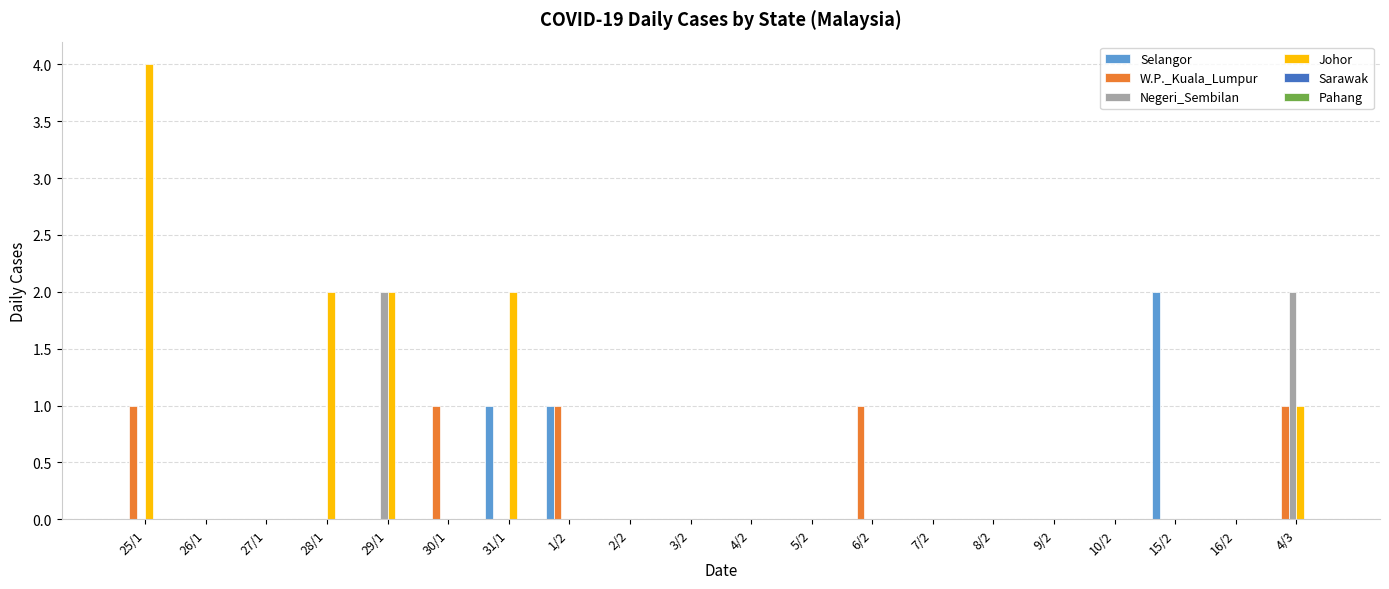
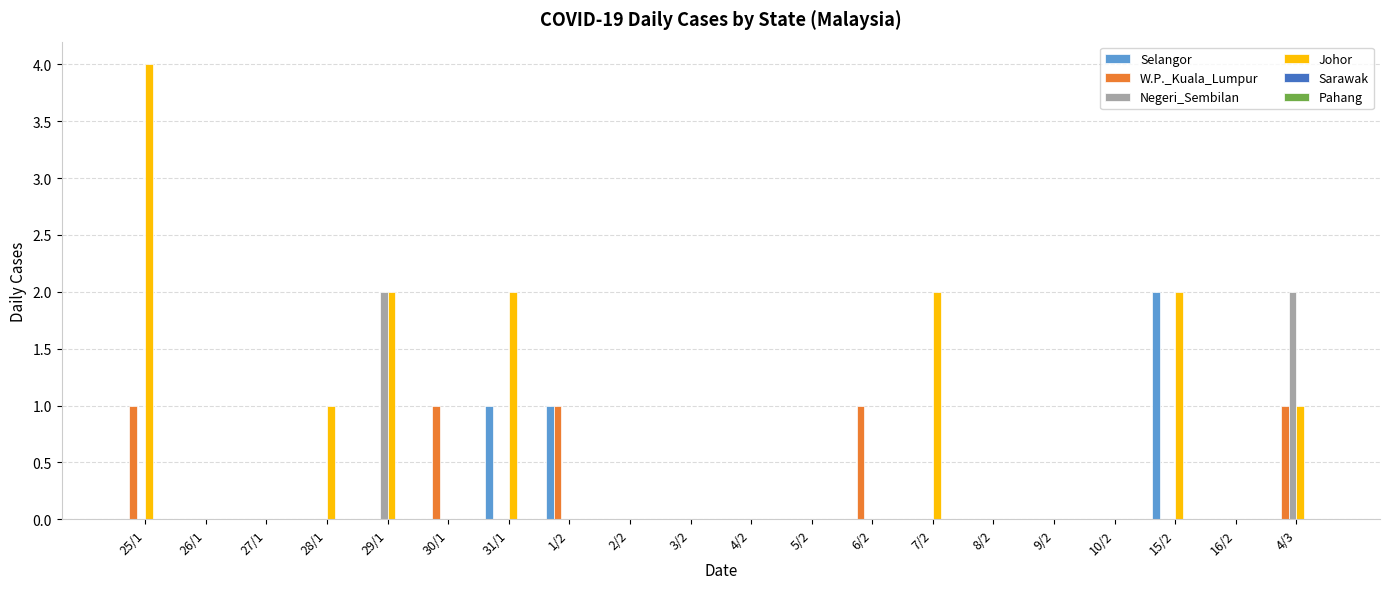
  {
    "W.P._Kuala_Lumpur": {
      "25/1": 1,
      "26/1": 0,
      "27/1": 0,
      "28/1": 0,
      "29/1": 0,
      "30/1": 1,
      "31/1": 0,
      "1/2": 1,
      "2/2": 0,
      "3/2": 0,
      "4/2": 0,
      "5/2": 0,
      "6/2": 1,
      "7/2": 0,
      "8/2": 0,
      "9/2": 0,
      "10/2": 0,
      "15/2": 0,
      "16/2": 0,
      "4/3": 1
    },
    "Negeri_Sembilan": {
      "25/1": 0,
      "26/1": 0,
      "27/1": 0,
      "28/1": 0,
      "29/1": 2,
      "30/1": 0,
      "31/1": 0,
      "1/2": 0,
      "2/2": 0,
      "3/2": 0,
      "4/2": 0,
      "5/2": 0,
      "6/2": 0,
      "7/2": 0,
      "8/2": 0,
      "9/2": 0,
      "10/2": 0,
      "15/2": 0,
      "16/2": 0,
      "4/3": 2
    },
    "Johor": {
      "25/1": 4,
      "26/1": 0,
      "27/1": 0,
-     "28/1": 2,
+     "28/1": 1,
      "29/1": 2,
      "30/1": 0,
      "31/1": 2,
      "1/2": 0,
      "2/2": 0,
      "3/2": 0,
      "4/2": 0,
      "5/2": 0,
      "6/2": 0,
-     "7/2": 0,
+     "7/2": 2,
      "8/2": 0,
      "9/2": 0,
      "10/2": 0,
-     "15/2": 0,
+     "15/2": 2,
      "16/2": 0,
      "4/3": 1
    },
    "Pahang": {
      "25/1": 0,
      "26/1": 0,
      "27/1": 0,
      "28/1": 0,
      "29/1": 0,
      "30/1": 0,
      "31/1": 0,
      "1/2": 0,
      "2/2": 0,
      "3/2": 0,
      "4/2": 0,
      "5/2": 0,
      "6/2": 0,
      "7/2": 0,
      "8/2": 0,
      "9/2": 0,
      "10/2": 0,
      "15/2": 0,
      "16/2": 0,
      "4/3": 0
    }
  }
